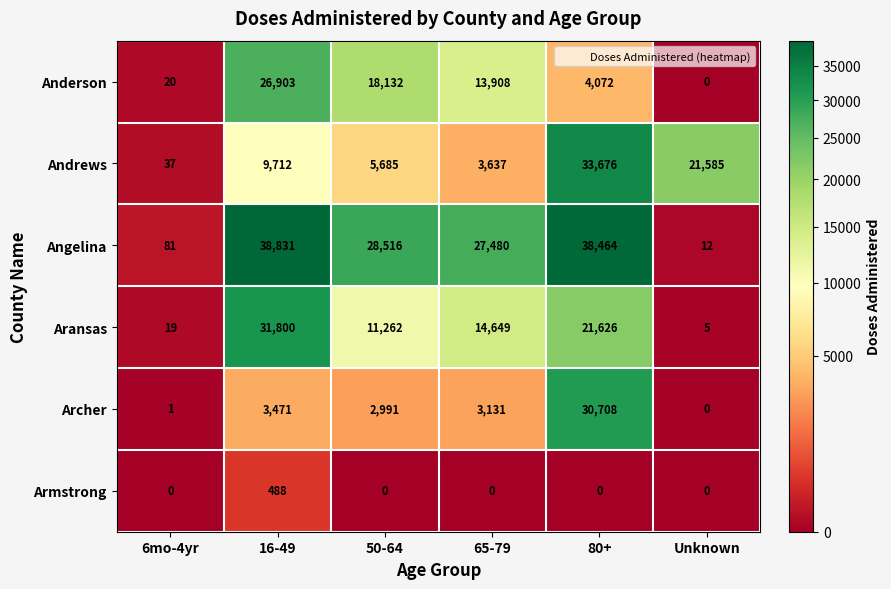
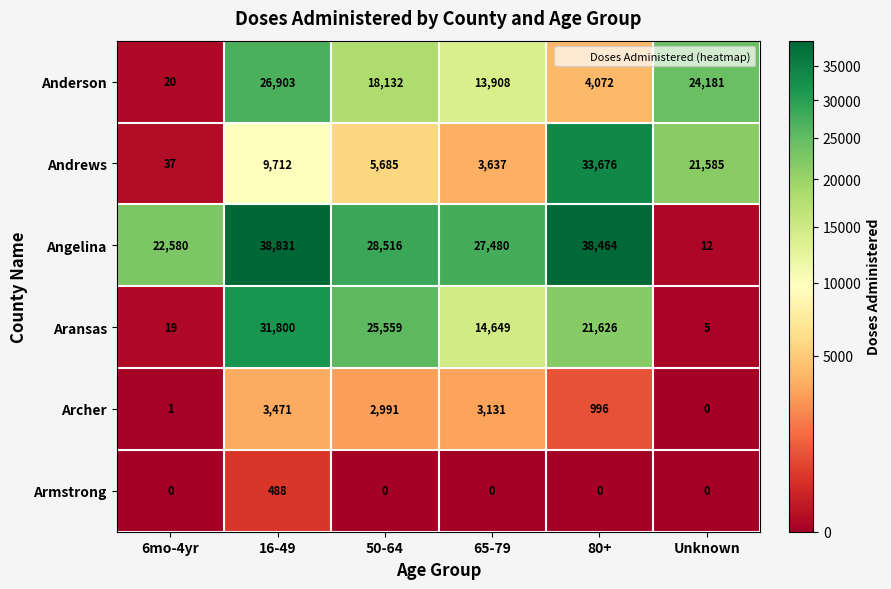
  {
    "Anderson": {
      "6mo-4yr": "20",
      "16-49": "26,903",
      "50-64": "18,132",
      "65-79": "13,908",
      "80+": "4,072",
-     "Unknown": "0"
+     "Unknown": "24,181"
    },
    "Andrews": {
      "6mo-4yr": "37",
      "16-49": "9,712",
      "50-64": "5,685",
      "65-79": "3,637",
      "80+": "33,676",
      "Unknown": "21,585"
    },
    "Angelina": {
-     "6mo-4yr": "81",
+     "6mo-4yr": "22,580",
      "16-49": "38,831",
      "50-64": "28,516",
      "65-79": "27,480",
      "80+": "38,464",
      "Unknown": "12"
    },
    "Aransas": {
      "6mo-4yr": "19",
      "16-49": "31,800",
-     "50-64": "11,262",
+     "50-64": "25,559",
      "65-79": "14,649",
      "80+": "21,626",
      "Unknown": "5"
    },
    "Archer": {
      "6mo-4yr": "1",
      "16-49": "3,471",
      "50-64": "2,991",
      "65-79": "3,131",
-     "80+": "30,708",
+     "80+": "996",
      "Unknown": "0"
    },
    "Armstrong": {
      "6mo-4yr": "0",
      "16-49": "488",
      "50-64": "0",
      "65-79": "0",
      "80+": "0",
      "Unknown": "0"
    }
  }
